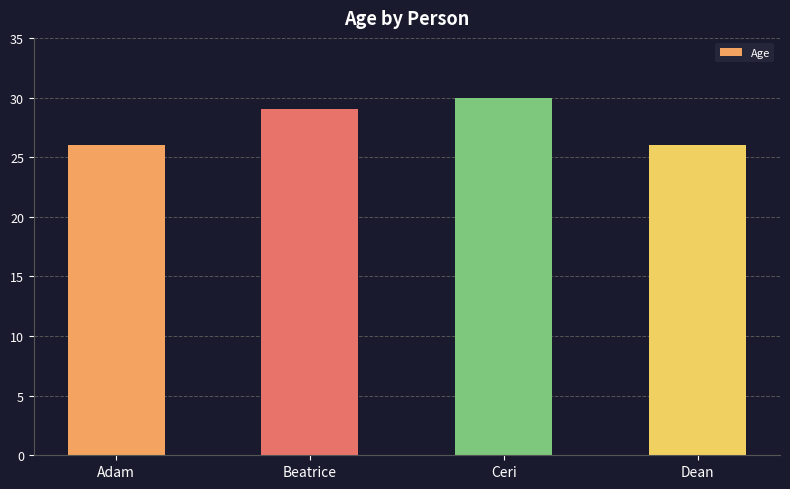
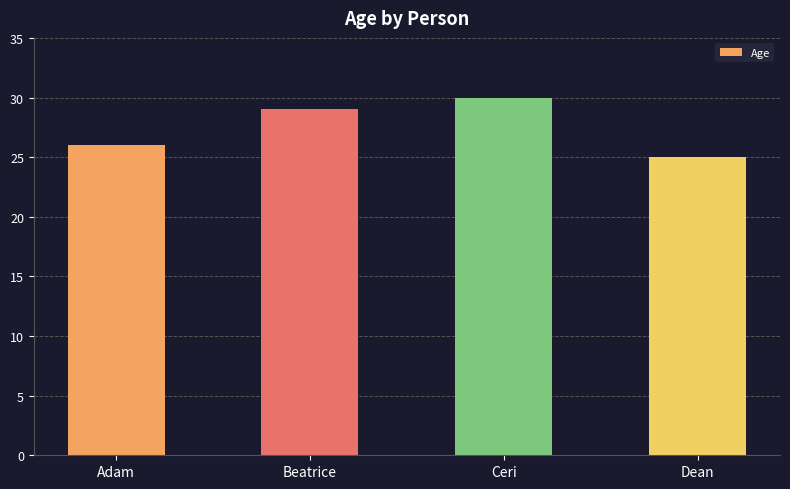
  {
    "Adam": 26,
    "Beatrice": 29,
    "Ceri": 30,
-   "Dean": 26
+   "Dean": 25
  }
